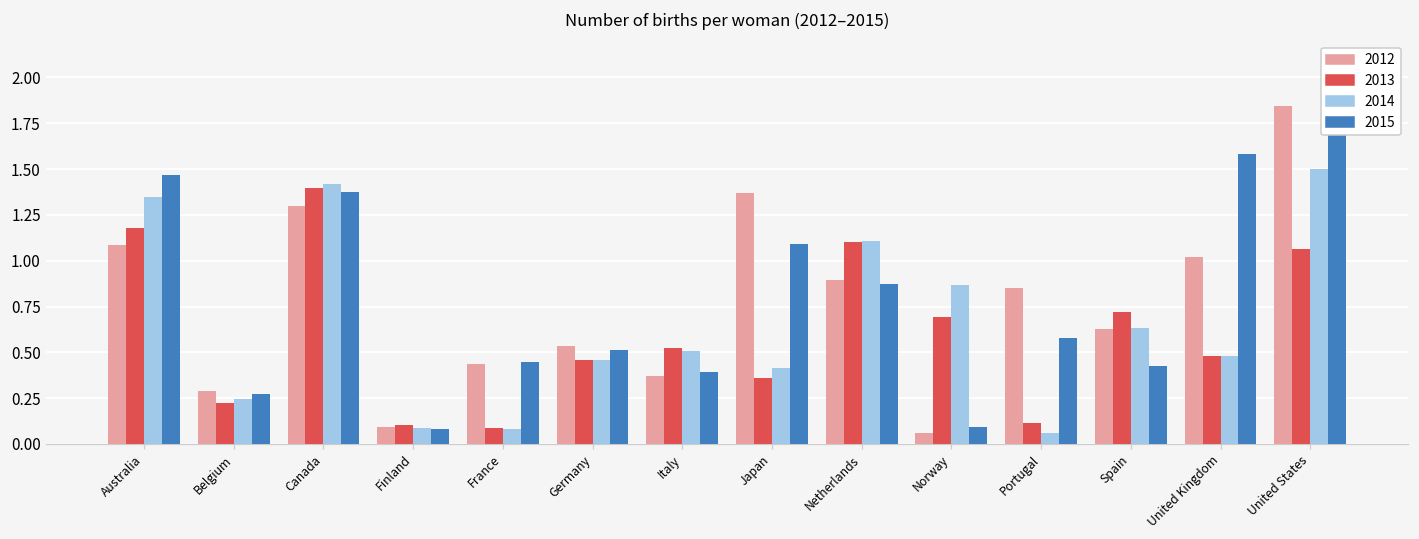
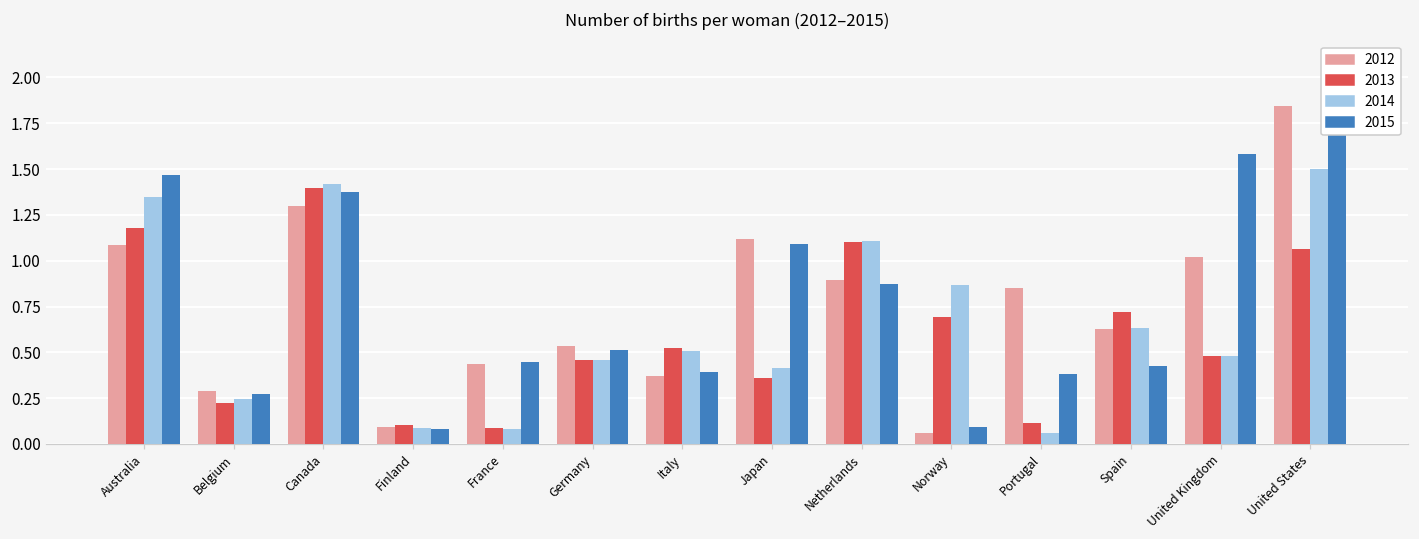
  {
    "2012": {
      "Australia": 1.09,
      "Belgium": 0.29,
      "Canada": 1.30,
      "Finland": 0.09,
      "France": 0.44,
      "Germany": 0.53,
      "Italy": 0.37,
-     "Japan": 1.37,
+     "Japan": 1.12,
      "Netherlands": 0.90,
      "Norway": 0.06,
      "Portugal": 0.85,
      "Spain": 0.63,
      "United Kingdom": 1.02,
      "United States": 1.84
    },
    "2013": {
      "Australia": 1.18,
      "Belgium": 0.22,
      "Canada": 1.40,
      "Finland": 0.11,
      "France": 0.09,
      "Germany": 0.46,
      "Italy": 0.52,
      "Japan": 0.36,
      "Netherlands": 1.10,
      "Norway": 0.69,
      "Portugal": 0.12,
      "Spain": 0.72,
      "United Kingdom": 0.48,
      "United States": 1.07
    },
    "2014": {
      "Australia": 1.35,
      "Belgium": 0.25,
      "Canada": 1.42,
      "Finland": 0.09,
      "France": 0.08,
      "Germany": 0.46,
      "Italy": 0.51,
      "Japan": 0.42,
      "Netherlands": 1.11,
      "Norway": 0.87,
      "Portugal": 0.06,
      "Spain": 0.64,
      "United Kingdom": 0.48,
      "United States": 1.50
    },
    "2015": {
      "Australia": 1.47,
      "Belgium": 0.27,
      "Canada": 1.38,
      "Finland": 0.08,
      "France": 0.45,
      "Germany": 0.51,
      "Italy": 0.40,
      "Japan": 1.09,
      "Netherlands": 0.87,
      "Norway": 0.09,
-     "Portugal": 0.58,
+     "Portugal": 0.38,
      "Spain": 0.42,
      "United Kingdom": 1.58
    }
  }
